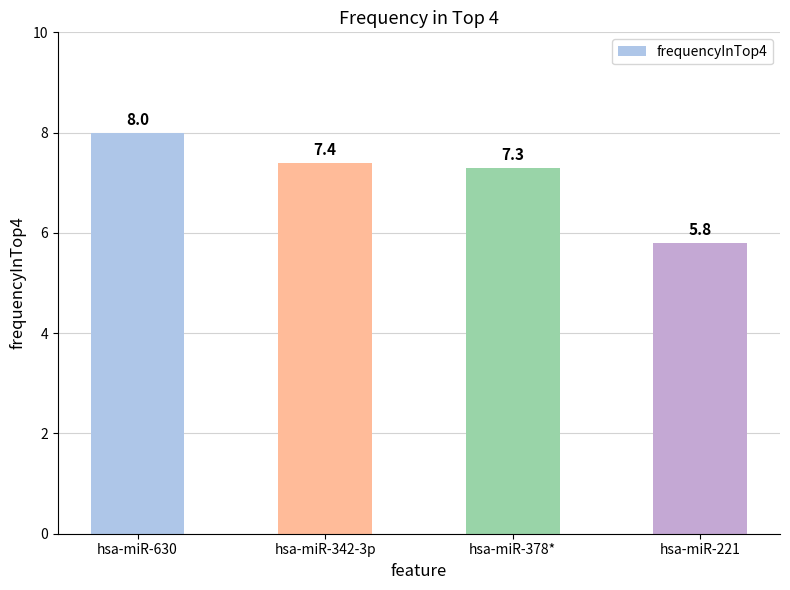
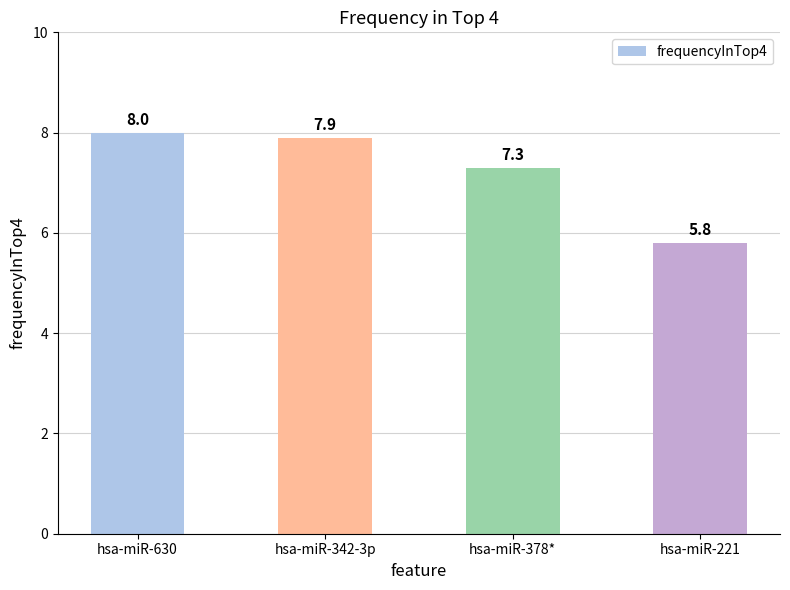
  {
    "hsa-miR-630": 8.0,
-   "hsa-miR-342-3p": 7.4,
+   "hsa-miR-342-3p": 7.9,
    "hsa-miR-378*": 7.3,
    "hsa-miR-221": 5.8
  }
